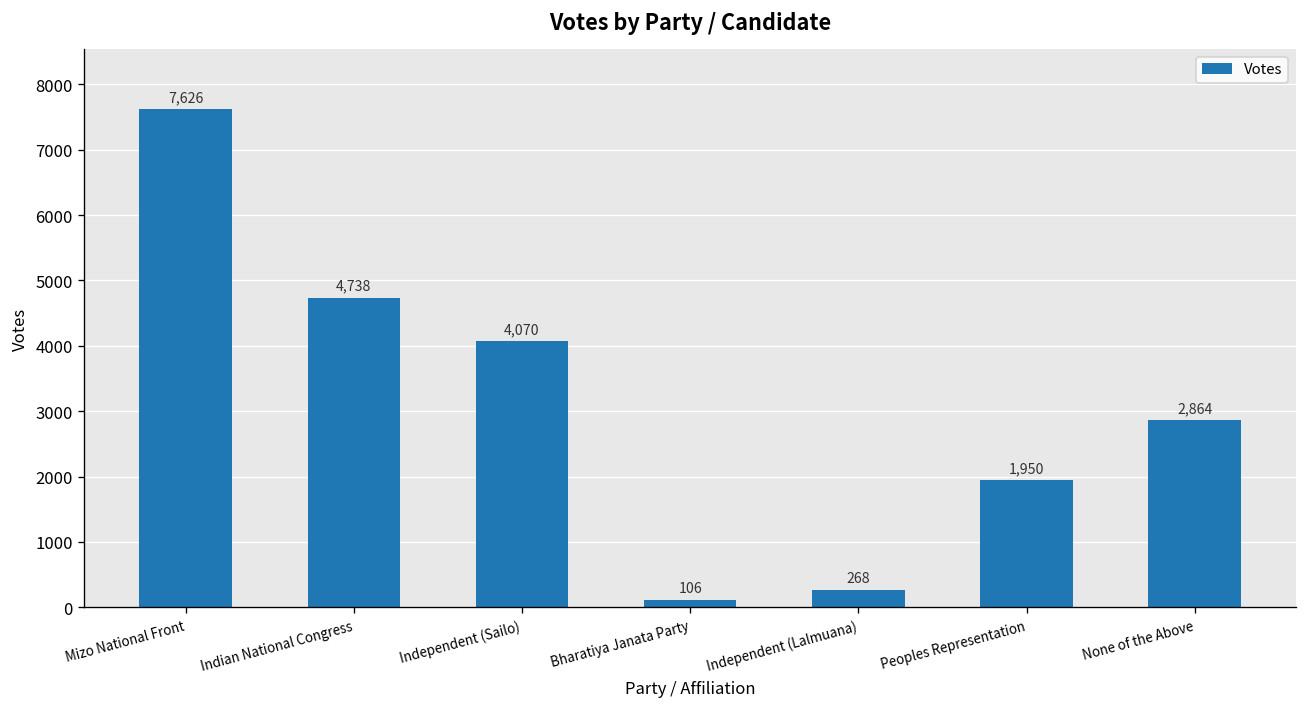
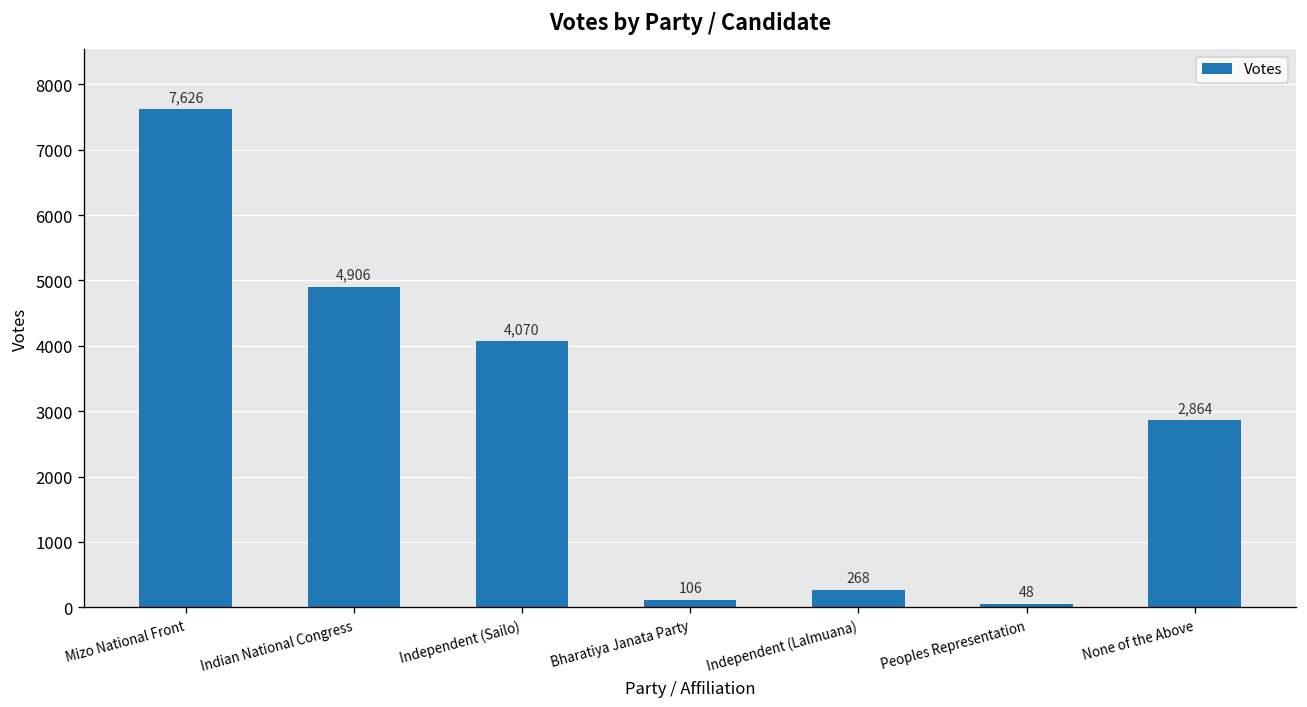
  {
    "Mizo National Front": "7,626",
-   "Indian National Congress": "4,738",
+   "Indian National Congress": "4,906",
    "Independent (Sailo)": "4,070",
    "Bharatiya Janata Party": "106",
    "Independent (Lalmuana)": "268",
-   "Peoples Representation": "1,950",
+   "Peoples Representation": "48",
    "None of the Above": "2,864"
  }
